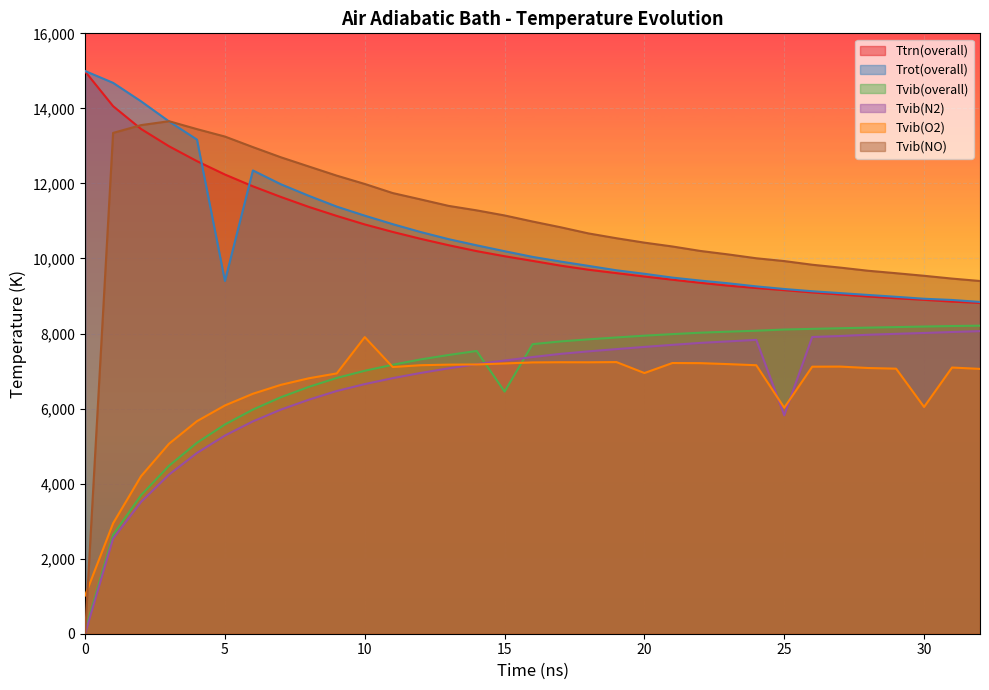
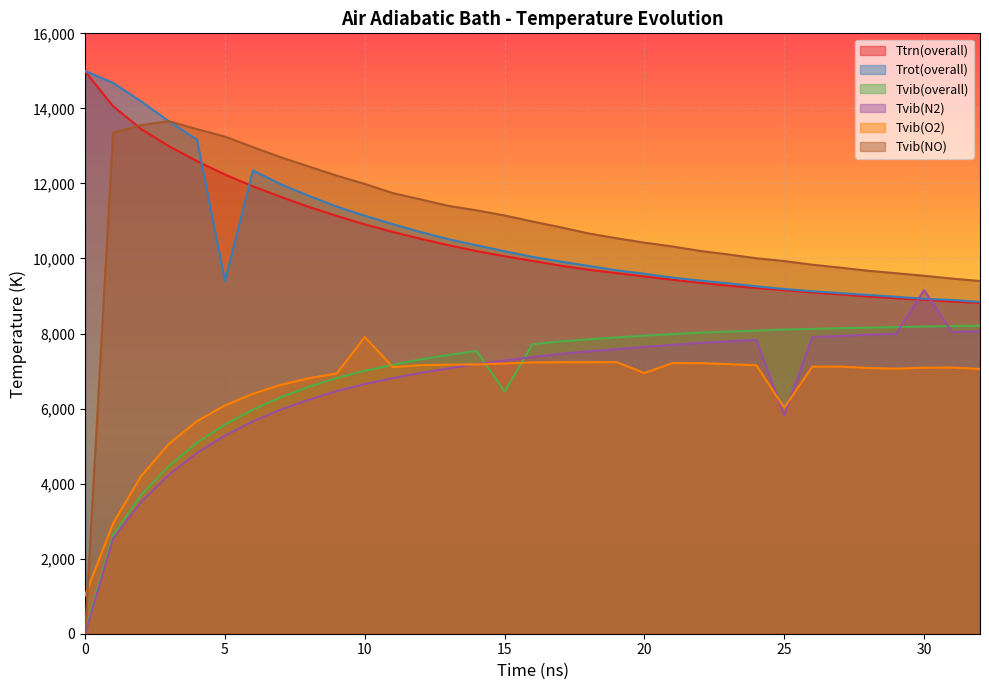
  {
    "Trot(overall)": {
      "5": "9,400",
      "10": "11,100",
      "15": "10,200",
      "20": "9,600"
    },
    "Tvib(overall)": {
      "0": "100",
      "5": "5,600",
      "10": "7,000",
      "15": "6,500",
      "20": "7,900",
      "25": "8,100",
      "30": "8,200"
    },
    "Tvib(N2)": {
      "5": "5,300",
      "10": "6,700",
      "15": "7,300",
      "20": "7,600",
      "25": "5,800",
-     "30": "8,000"
+     "30": "9,200"
    },
    "Tvib(O2)": {
      "0": "1,000",
      "5": "6,100",
      "10": "7,900",
      "15": "7,200",
      "20": "6,900",
      "25": "6,000",
-     "30": "6,000"
+     "30": "7,100"
    }
  }
